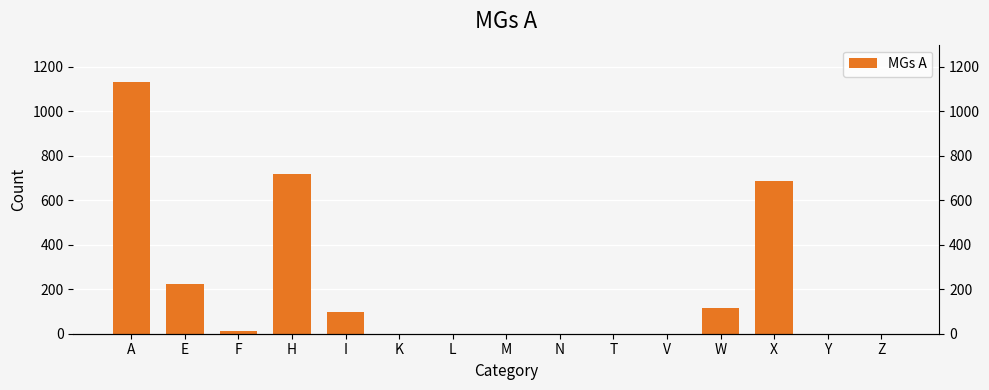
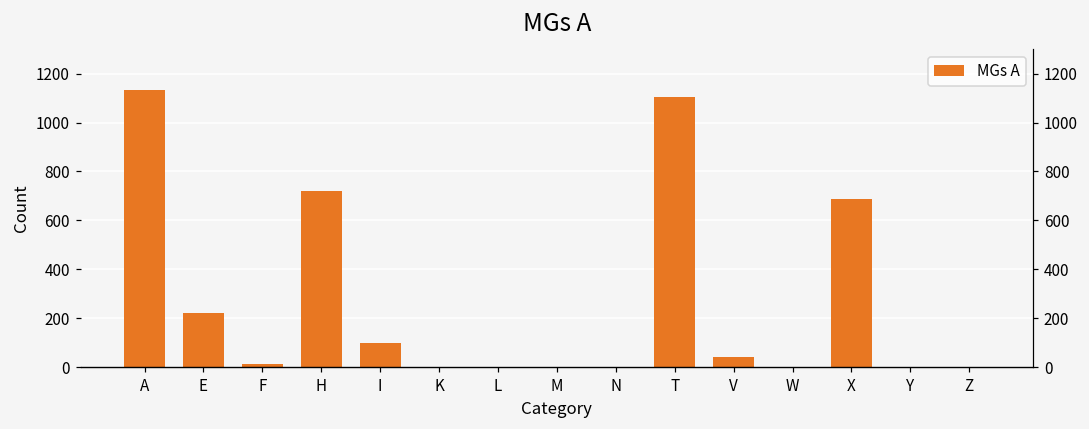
  {
    "A": 1130,
    "E": 220,
    "F": 10,
    "H": 720,
    "I": 100,
    "K": 0,
    "L": 0,
    "M": 0,
    "N": 0,
-   "T": 0,
-   "V": 0,
-   "W": 110,
+   "T": 1100,
+   "V": 40,
+   "W": 0,
    "X": 690,
    "Y": 0,
    "Z": 0
  }
